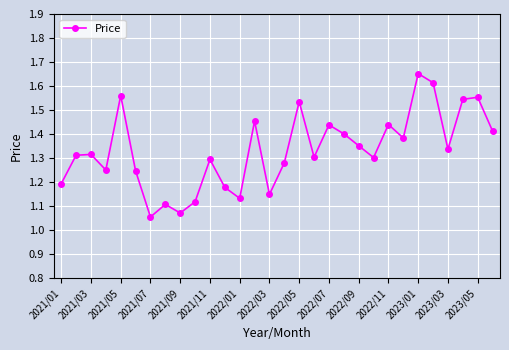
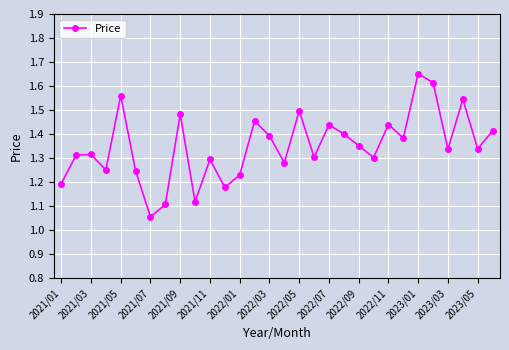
  {
    "2021/01": 1.19,
    "2021/03": 1.32,
    "2021/05": 1.56,
    "2021/07": 1.06,
-   "2021/09": 1.07,
+   "2021/09": 1.48,
    "2021/11": 1.30,
-   "2022/01": 1.13,
-   "2022/03": 1.15,
-   "2022/05": 1.54,
+   "2022/01": 1.23,
+   "2022/03": 1.39,
+   "2022/05": 1.50,
    "2022/07": 1.44,
    "2022/09": 1.35,
    "2022/11": 1.44,
    "2023/01": 1.65,
    "2023/03": 1.34,
-   "2023/05": 1.55
+   "2023/05": 1.34
  }
